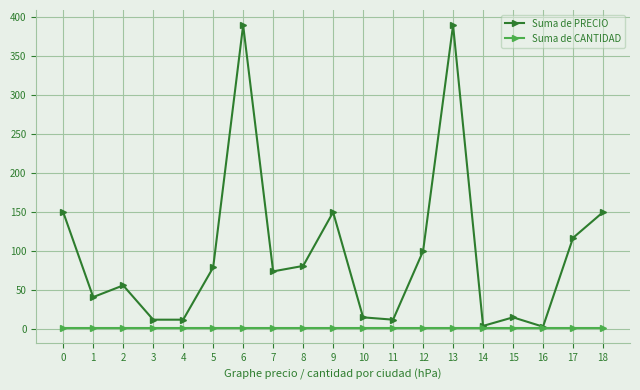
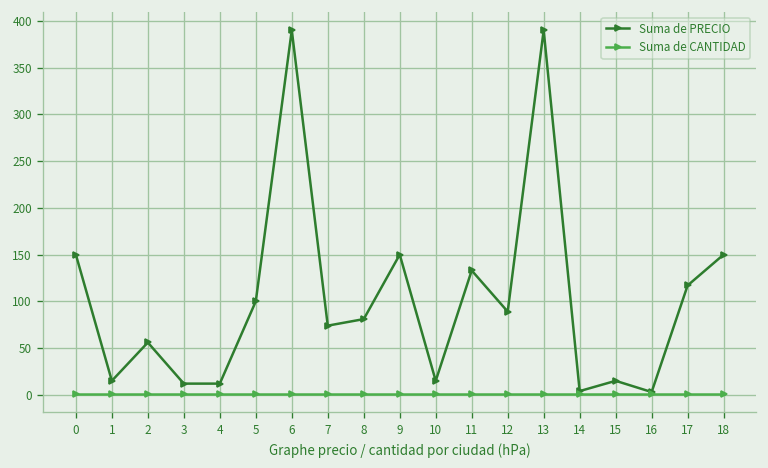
  {
    "Suma de PRECIO": {
      "0": 150,
-     "1": 40,
+     "1": 20,
      "2": 60,
      "3": 10,
      "4": 10,
-     "5": 80,
+     "5": 100,
      "6": 390,
      "7": 70,
      "8": 80,
      "9": 150,
      "10": 20,
-     "11": 10,
-     "12": 100,
+     "11": 130,
+     "12": 90,
      "13": 390,
      "15": 20,
      "17": 120,
      "18": 150
    },
    "Suma de CANTIDAD": {
      "0": 0,
      "1": 0,
      "2": 0,
      "3": 0,
      "4": 0,
      "5": 0,
      "6": 0,
      "7": 0,
      "8": 0,
      "9": 0,
      "10": 0,
      "11": 0,
      "12": 0,
      "13": 0,
      "15": 0,
      "17": 0,
      "18": 0
    }
  }
